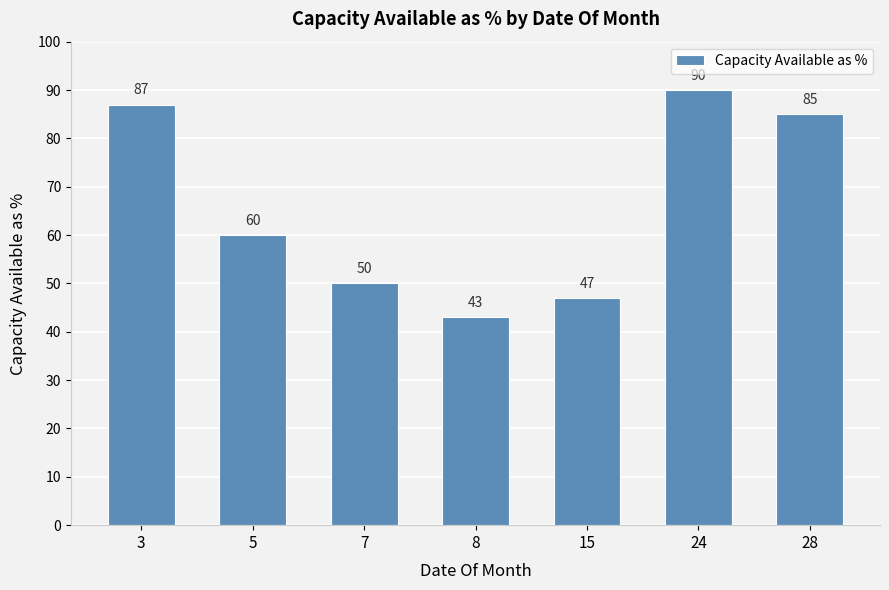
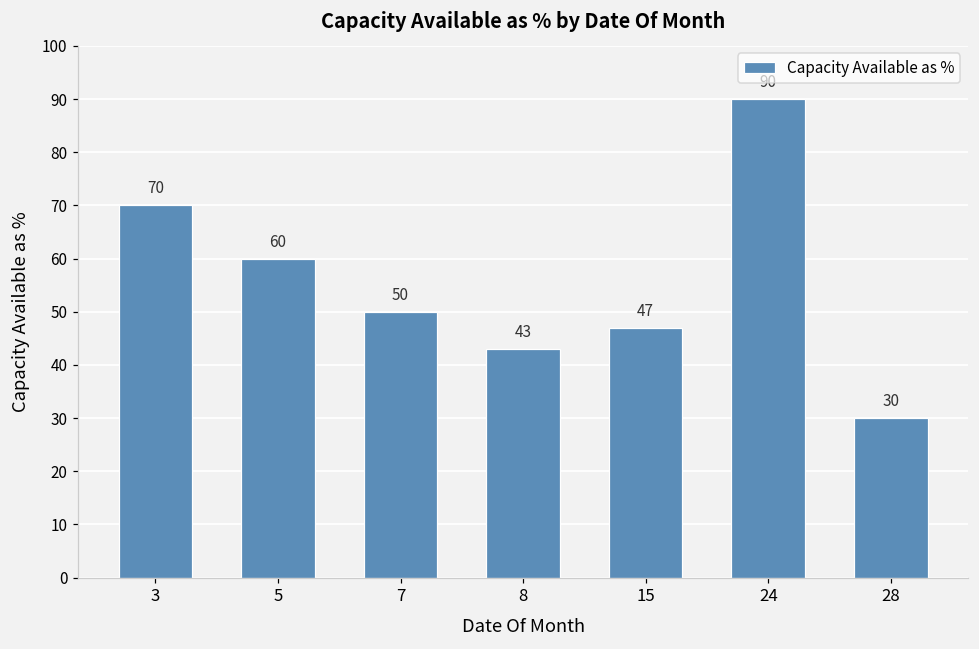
  {
-   "3": 87,
+   "3": 70,
    "5": 60,
    "7": 50,
    "8": 43,
    "15": 47,
-   "28": 85
+   "28": 30
  }
